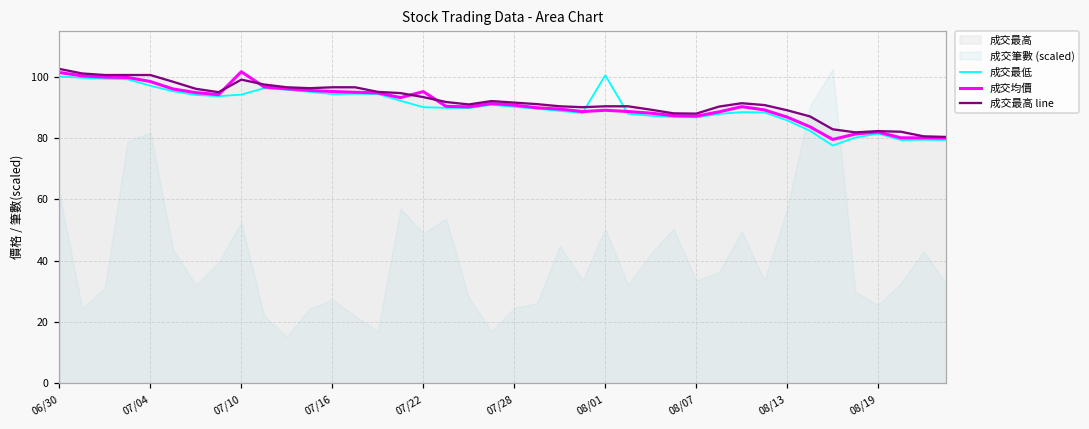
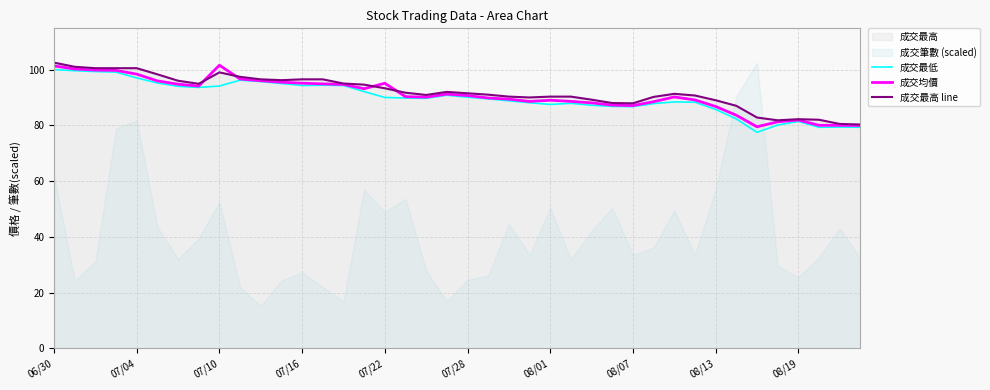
  {
    "成交最低": {
      "06/30": 100,
      "07/04": 97,
      "07/10": 94,
      "07/22": 90,
-     "08/01": 100,
+     "08/01": 88,
      "08/13": 86
    },
    "成交均價": {
      "06/30": 101,
      "07/04": 98,
      "07/10": 102,
      "07/22": 95,
      "08/01": 89,
      "08/13": 87
    }
  }
